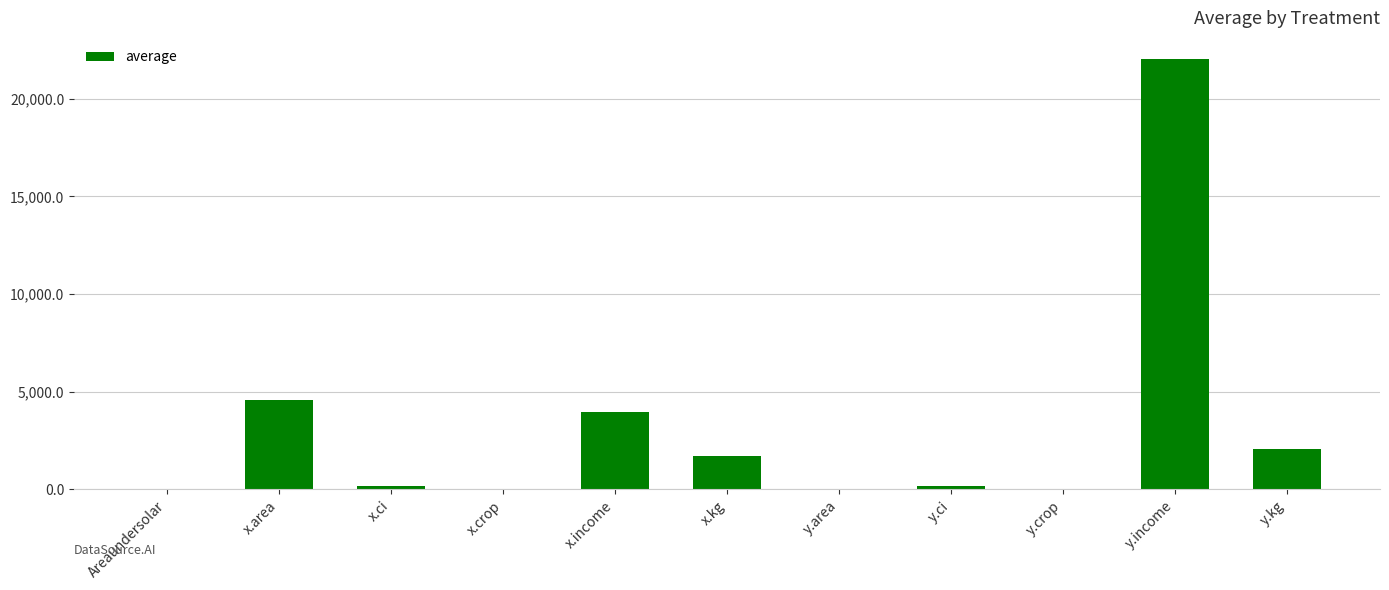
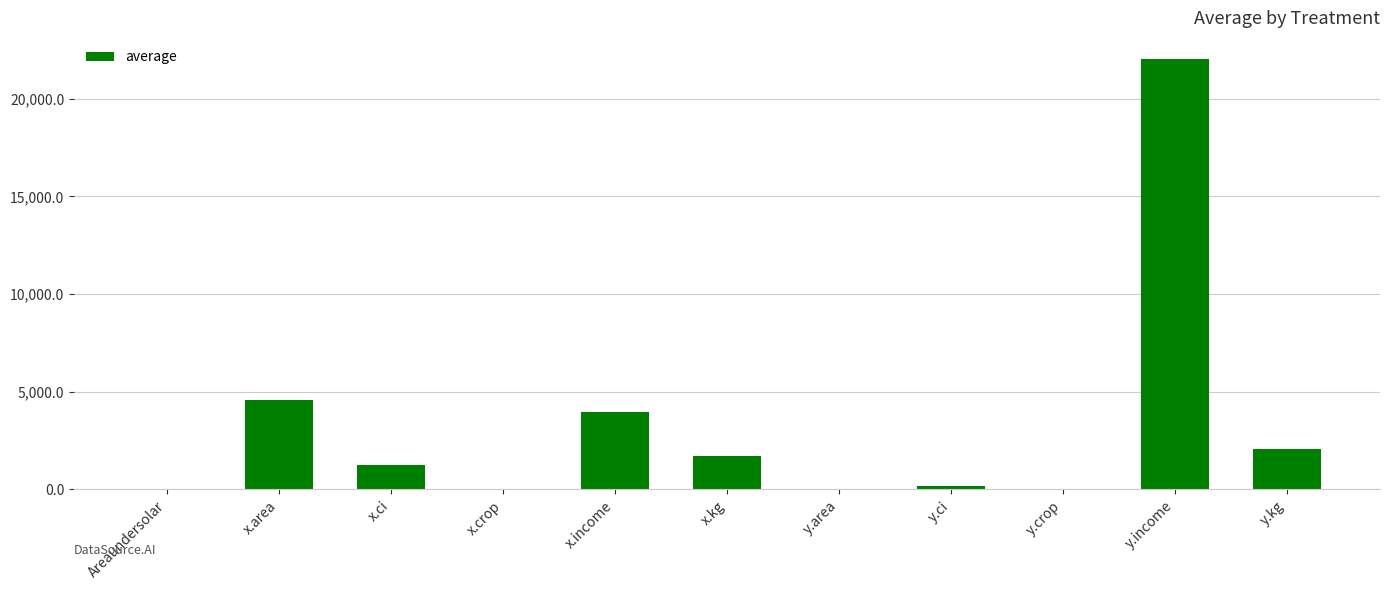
  {
    "x.area": "4,600",
-   "x.ci": "200",
+   "x.ci": "1,200",
    "x.income": "4,000",
    "x.kg": "1,700",
    "y.ci": "200",
    "y.income": "22,000",
    "y.kg": "2,100"
  }
